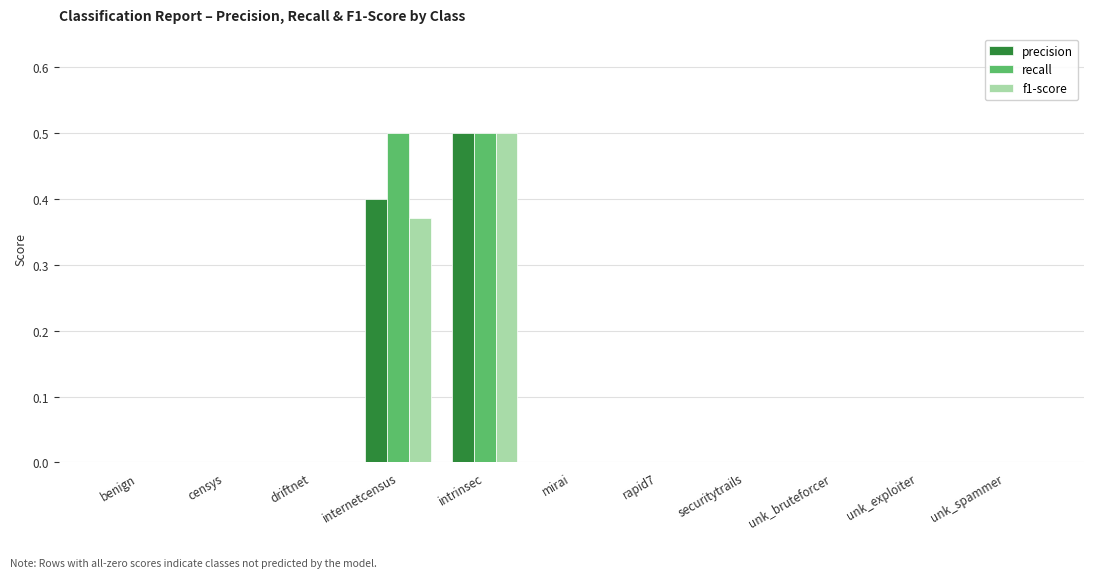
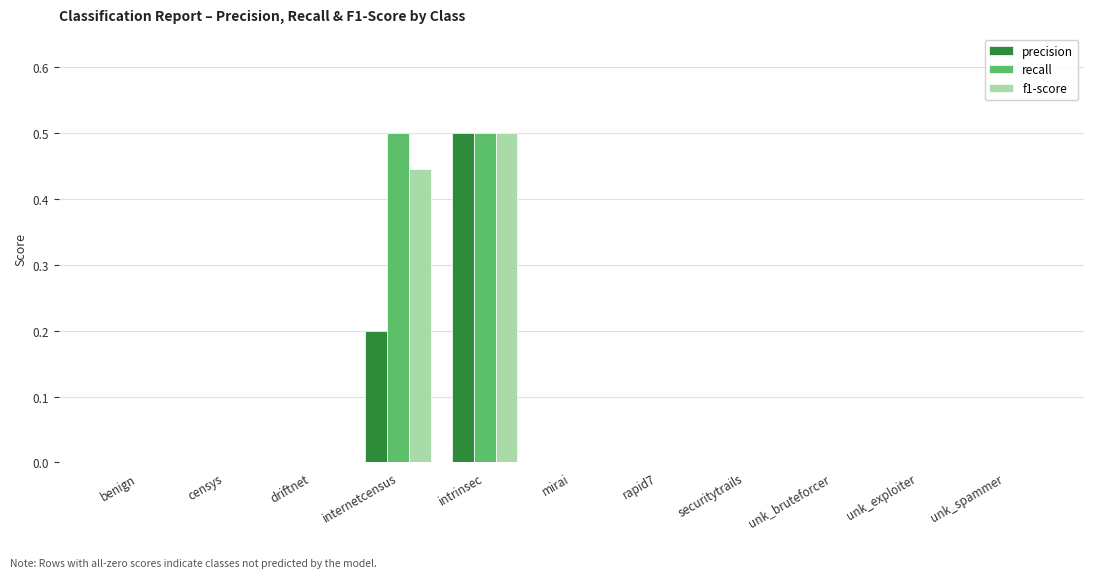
  {
    "precision": {
      "benign": 0.0,
      "censys": 0.0,
      "driftnet": 0.0,
-     "internetcensus": 0.4,
+     "internetcensus": 0.2,
      "intrinsec": 0.5,
      "mirai": 0.0,
      "rapid7": 0.0,
      "securitytrails": 0.0,
      "unk_bruteforcer": 0.0,
      "unk_exploiter": 0.0,
      "unk_spammer": 0.0
    },
    "recall": {
      "benign": 0.00,
      "censys": 0.00,
      "driftnet": 0.00,
      "internetcensus": 0.50,
      "intrinsec": 0.50,
      "mirai": 0.00,
      "rapid7": 0.00,
      "securitytrails": 0.00,
      "unk_bruteforcer": 0.00,
      "unk_exploiter": 0.00,
      "unk_spammer": 0.00
    },
    "f1-score": {
      "benign": 0.00,
      "censys": 0.00,
      "driftnet": 0.00,
-     "internetcensus": 0.37,
+     "internetcensus": 0.44,
      "intrinsec": 0.50,
      "mirai": 0.00,
      "rapid7": 0.00,
      "securitytrails": 0.00,
      "unk_bruteforcer": 0.00,
      "unk_exploiter": 0.00,
      "unk_spammer": 0.00
    }
  }
